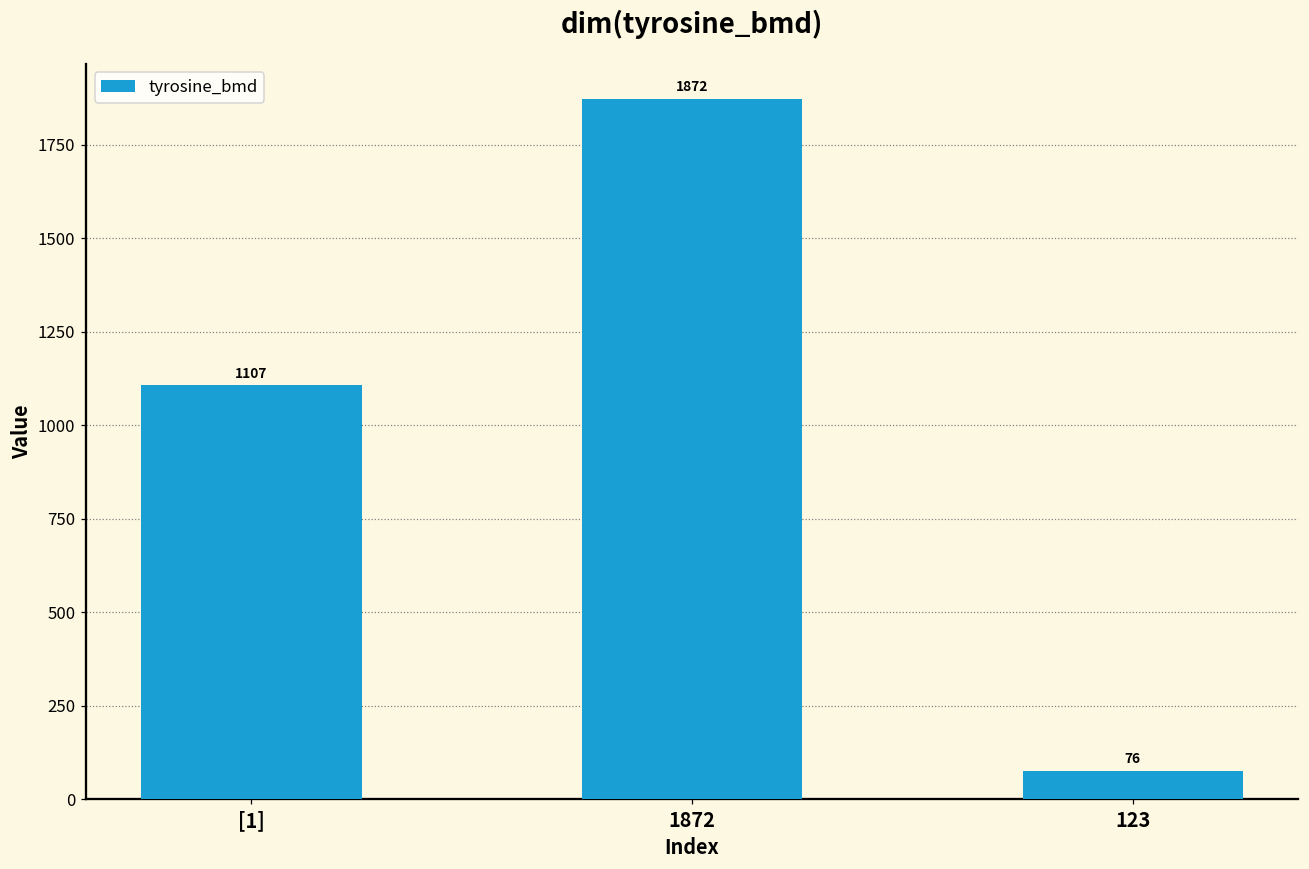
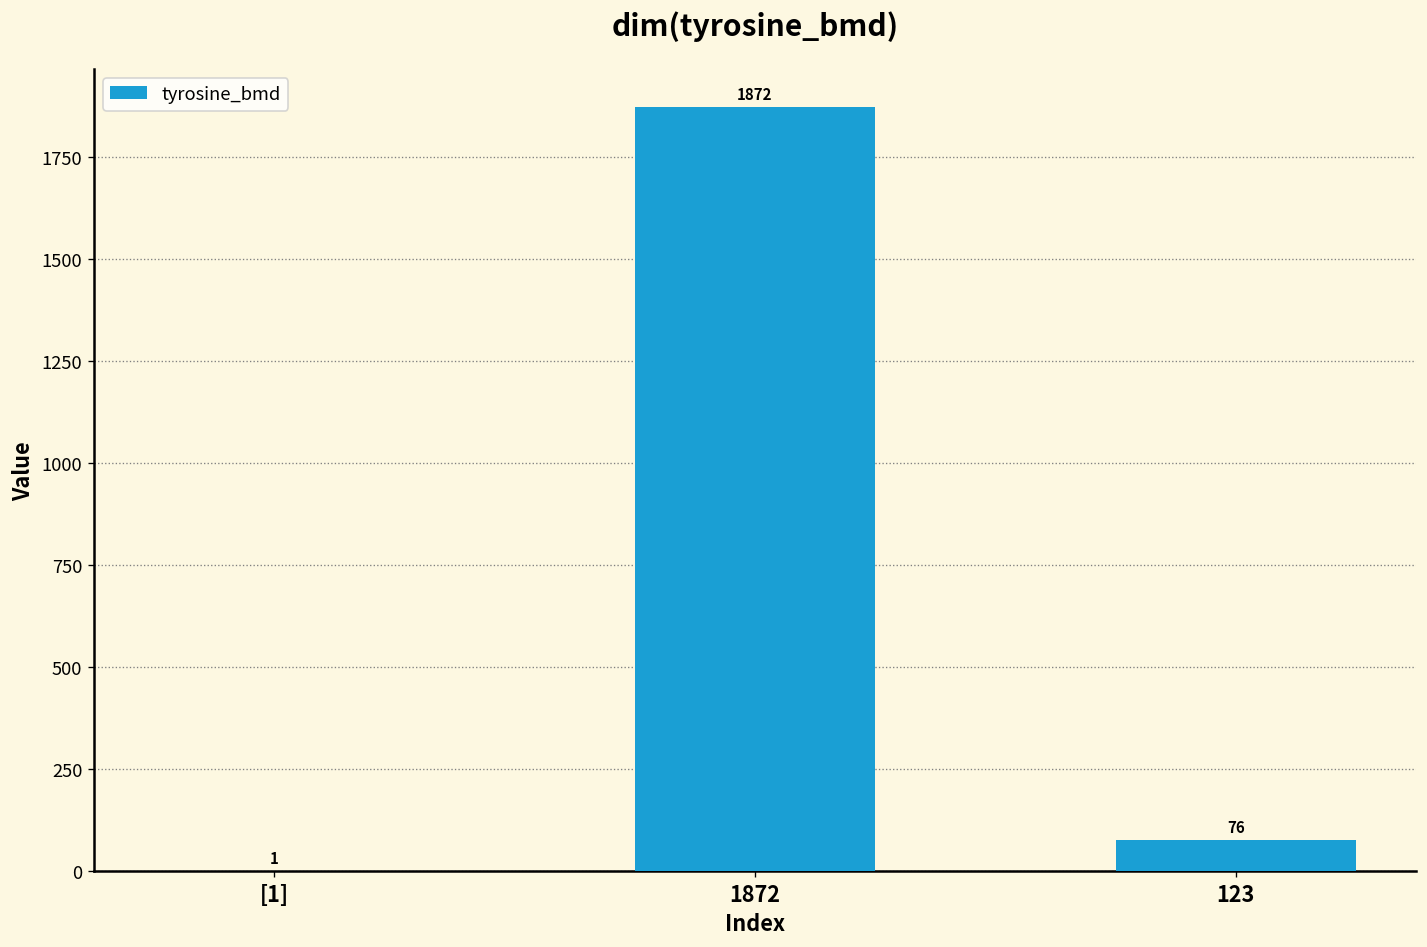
  {
-   "[1]": 1107,
+   "[1]": 1,
    "1872": 1872,
    "123": 76
  }
